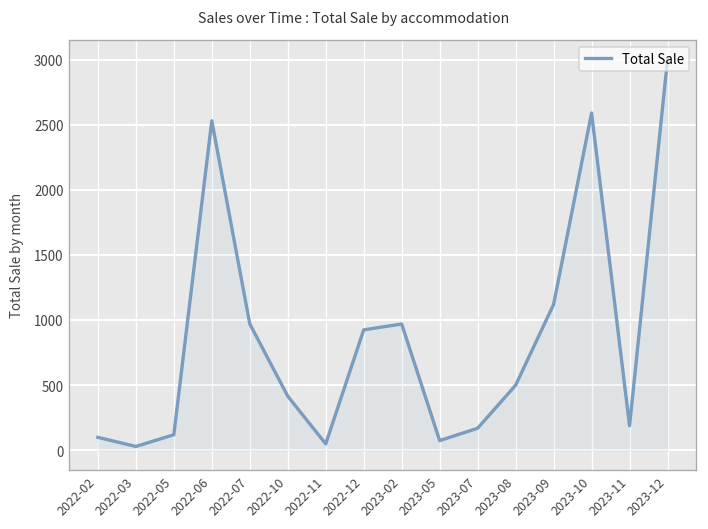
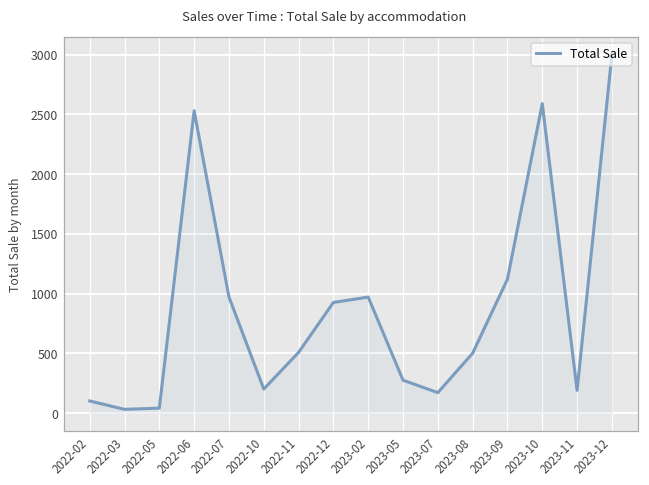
  {
    "2022-02": 100,
    "2022-03": 30,
-   "2022-05": 120,
+   "2022-05": 40,
    "2022-06": 2530,
    "2022-07": 970,
-   "2022-10": 420,
-   "2022-11": 50,
+   "2022-10": 200,
+   "2022-11": 510,
    "2022-12": 930,
    "2023-02": 970,
-   "2023-05": 80,
+   "2023-05": 270,
    "2023-07": 170,
    "2023-08": 500,
    "2023-09": 1120,
    "2023-10": 2590,
    "2023-11": 190
  }
